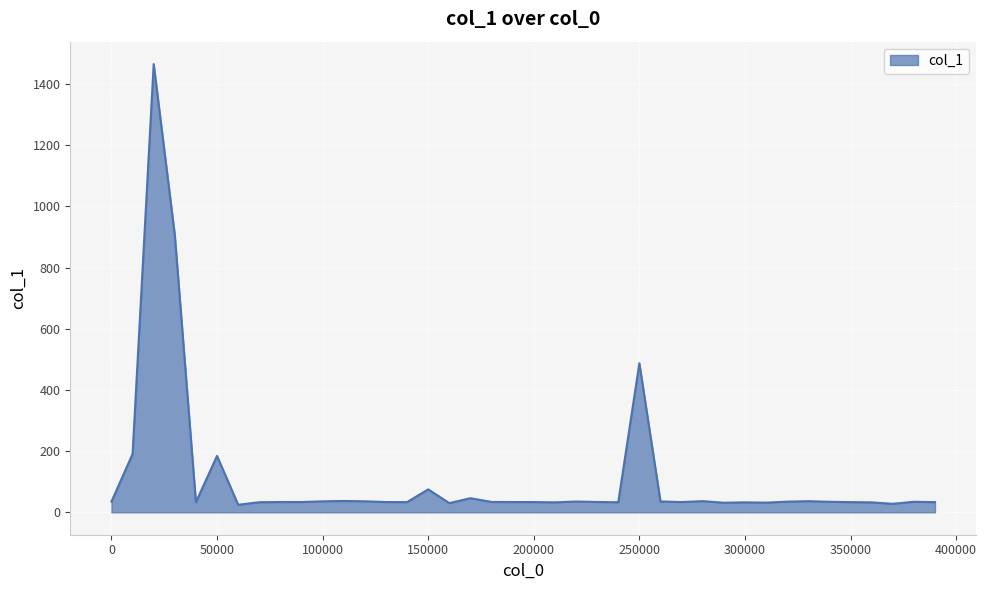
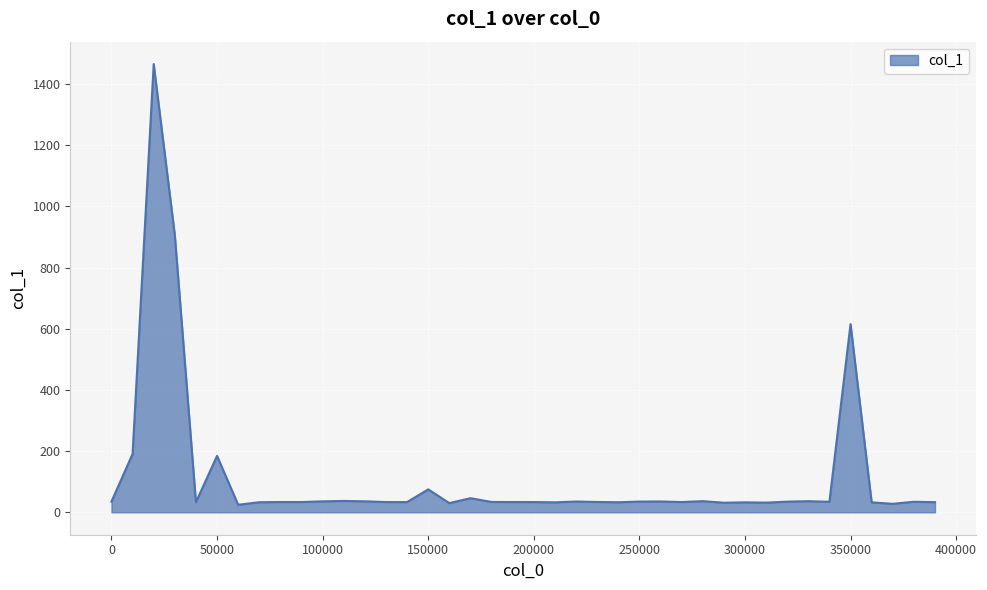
  {
    "0": 40,
    "50000": 180,
    "100000": 40,
    "150000": 80,
    "200000": 30,
-   "250000": 490,
+   "250000": 40,
    "300000": 30,
-   "350000": 30
+   "350000": 620
  }
